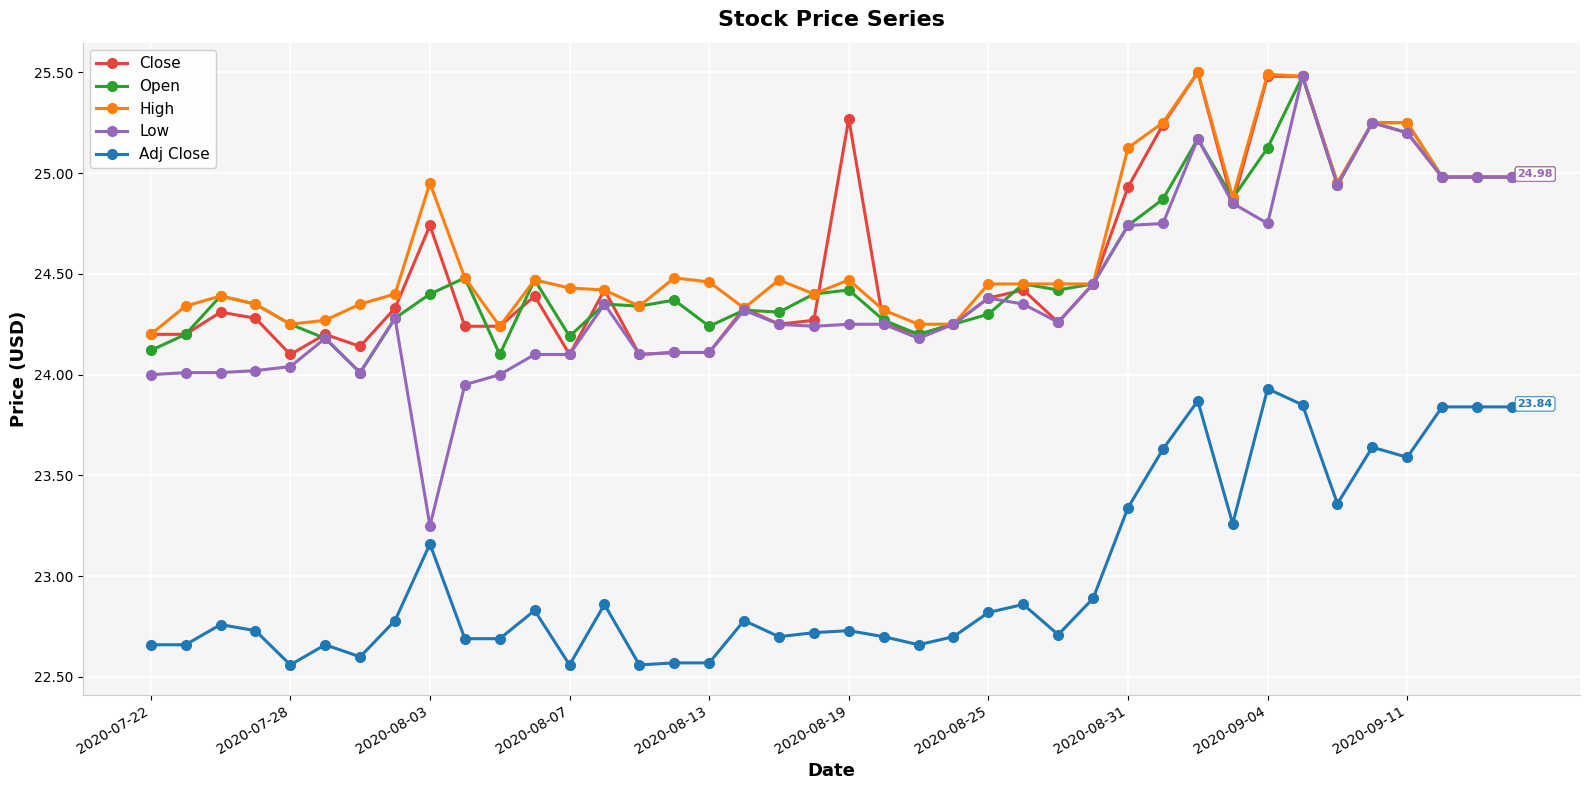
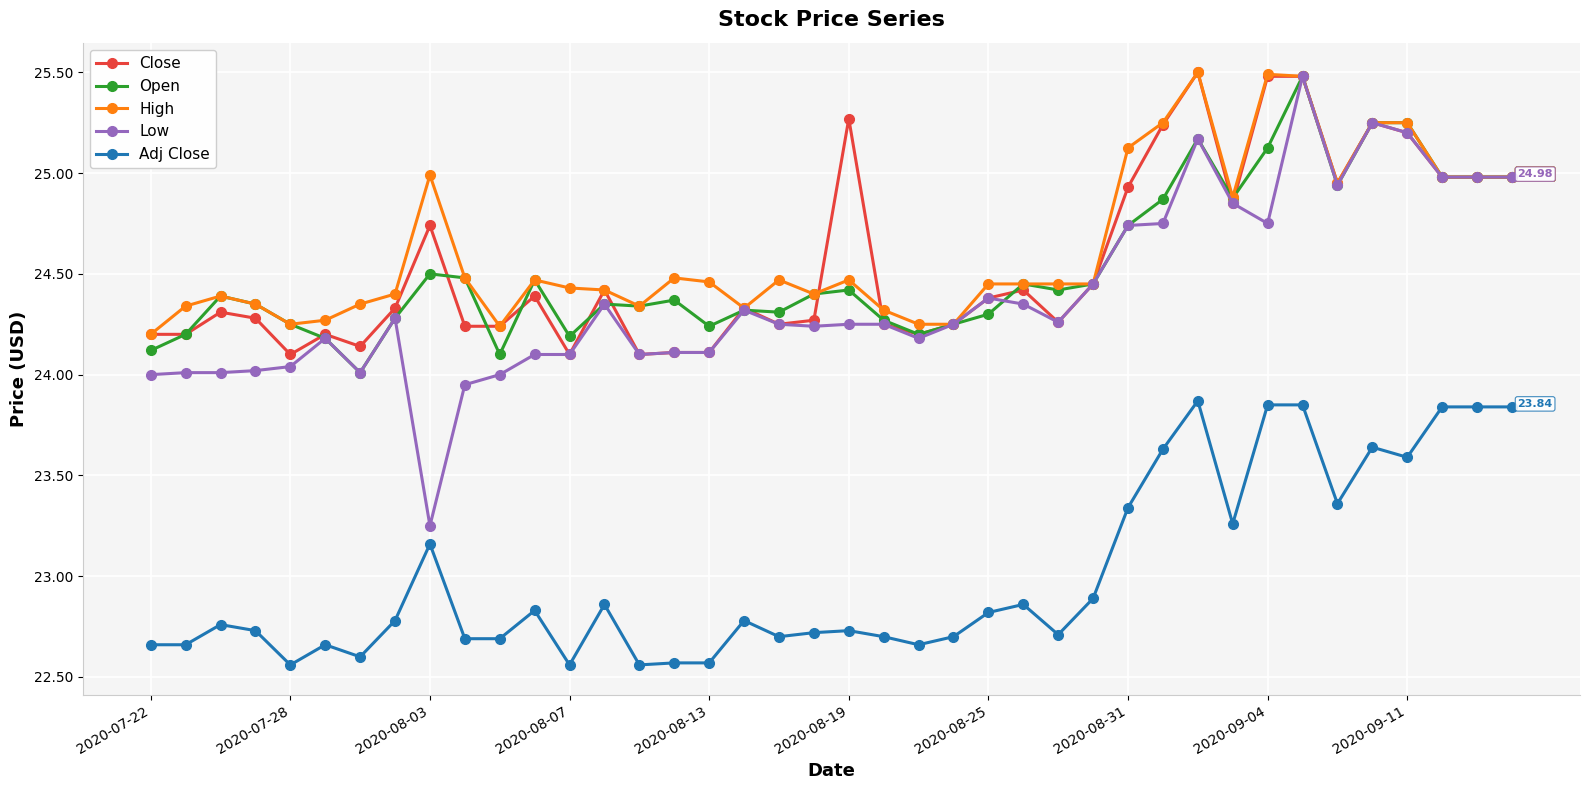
  {
    "Close": {
      "2020-07-28": 24.10,
      "2020-08-03": 24.74,
      "2020-08-19": 25.27,
      "2020-08-31": 24.93
    },
    "Open": {
      "2020-07-22": 24.12,
-     "2020-08-03": 24.4,
+     "2020-08-03": 24.5,
      "2020-08-07": 24.2,
      "2020-08-13": 24.24,
      "2020-08-19": 24.42,
      "2020-08-25": 24.3,
      "2020-09-04": 25.13
    },
    "High": {
-     "2020-08-03": 24.95,
+     "2020-08-03": 24.99,
      "2020-08-07": 24.43,
      "2020-08-13": 24.46,
      "2020-08-19": 24.47,
      "2020-08-25": 24.45,
      "2020-08-31": 25.13
    },
    "Low": {
      "2020-07-22": 24.00,
      "2020-07-28": 24.04,
      "2020-08-03": 23.25,
      "2020-08-19": 24.25,
      "2020-09-04": 24.75
    },
    "Adj Close": {
      "2020-07-22": 22.66,
      "2020-07-28": 22.56,
      "2020-08-03": 23.16,
      "2020-08-07": 22.56,
      "2020-08-13": 22.57,
      "2020-08-19": 22.73,
      "2020-08-25": 22.82,
      "2020-08-31": 23.34,
-     "2020-09-04": 23.93,
+     "2020-09-04": 23.85,
      "2020-09-11": 23.59
    }
  }
